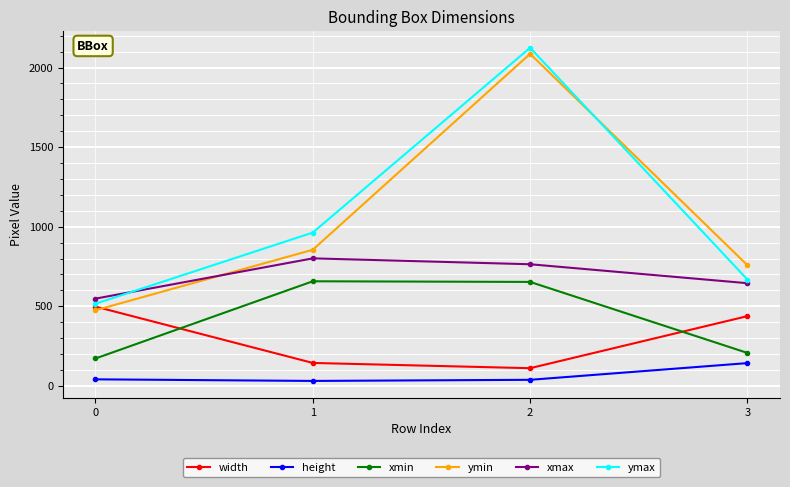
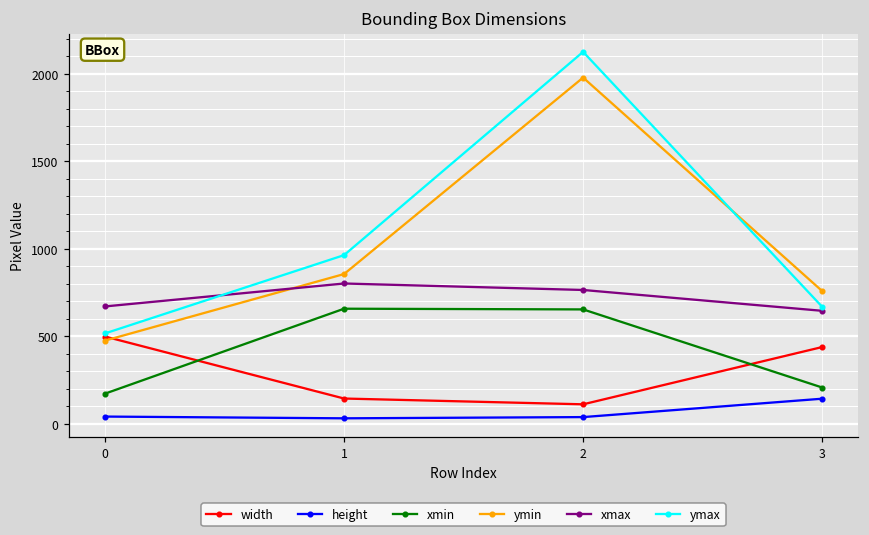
  {
    "width": {
      "0": 500,
      "1": 140,
      "2": 110,
      "3": 440
    },
    "height": {
      "0": 40,
      "1": 30,
      "2": 40,
      "3": 140
    },
    "xmin": {
      "0": 170,
      "1": 660,
      "2": 650,
      "3": 210
    },
    "ymin": {
      "0": 480,
      "1": 860,
-     "2": 2090,
+     "2": 1980,
      "3": 760
    },
    "xmax": {
-     "0": 550,
+     "0": 670,
      "1": 800,
      "2": 760,
      "3": 650
    },
    "ymax": {
      "0": 520,
      "1": 960,
      "2": 2120,
      "3": 670
    }
  }
